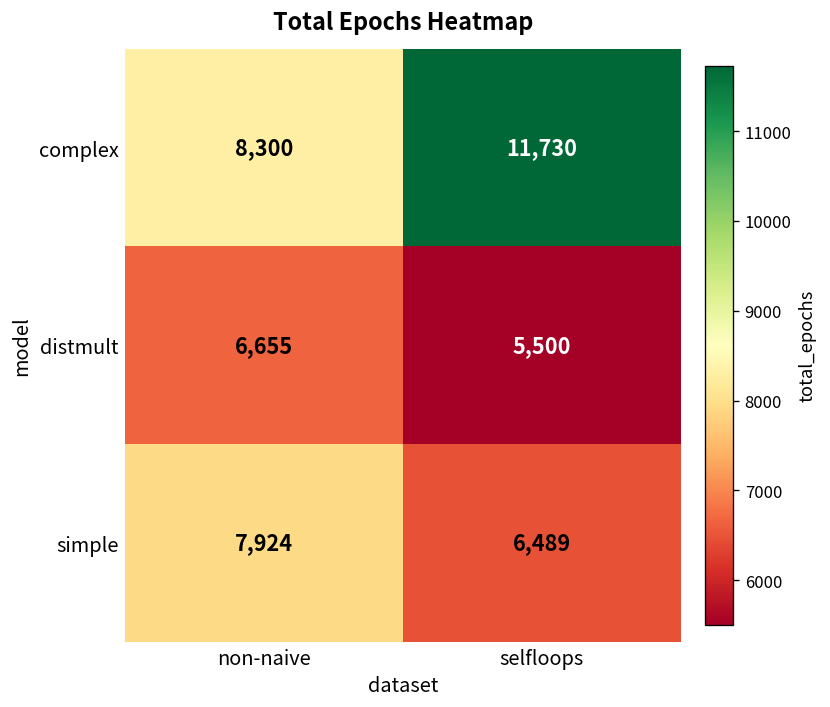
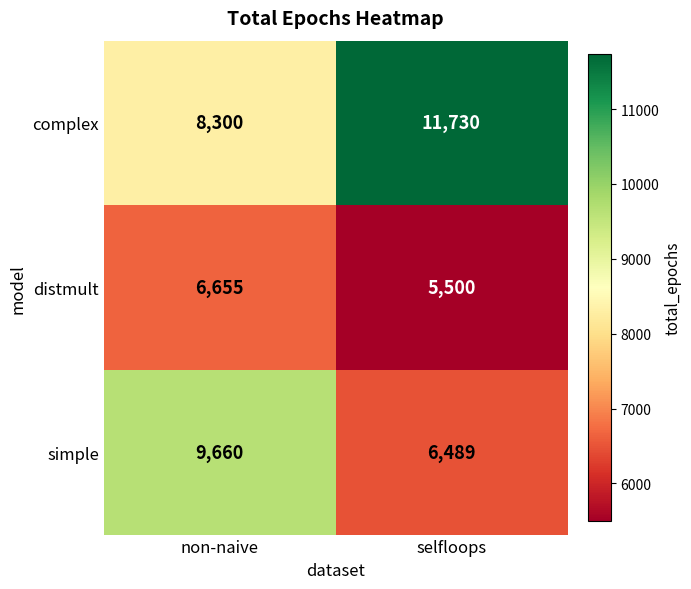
  {
    "complex": {
      "non-naive": "8,300",
      "selfloops": "11,730"
    },
    "distmult": {
      "non-naive": "6,655",
      "selfloops": "5,500"
    },
    "simple": {
-     "non-naive": "7,924",
+     "non-naive": "9,660",
      "selfloops": "6,489"
    }
  }
